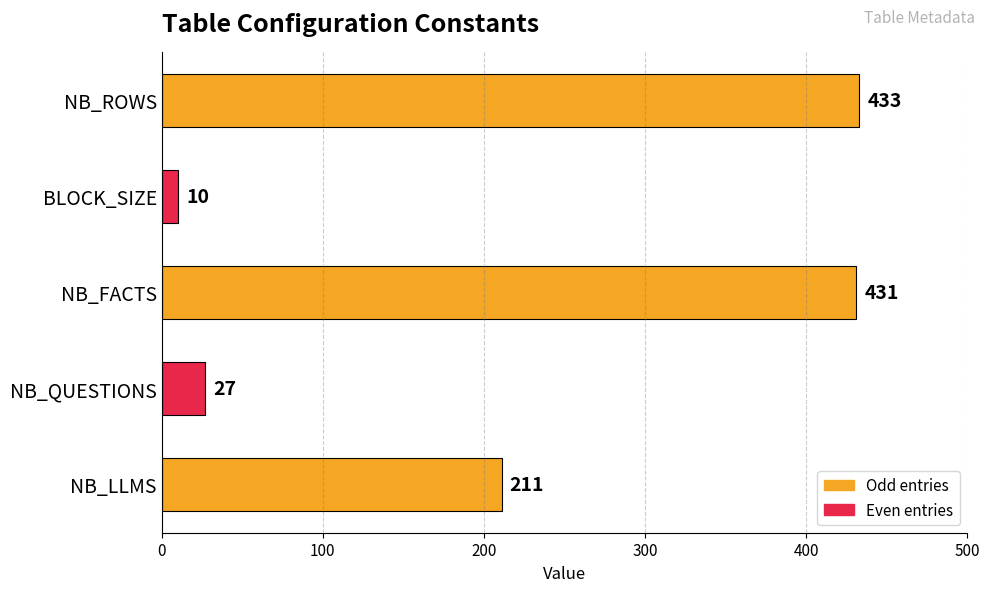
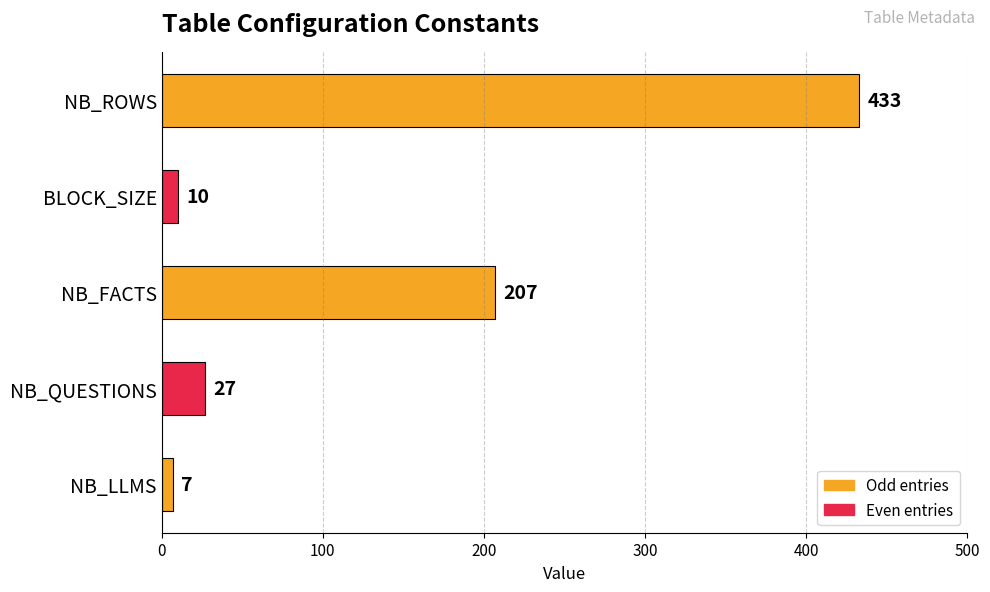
  {
    "NB_ROWS": 433,
    "BLOCK_SIZE": 10,
-   "NB_FACTS": 431,
+   "NB_FACTS": 207,
    "NB_QUESTIONS": 27,
-   "NB_LLMS": 211
+   "NB_LLMS": 7
  }
